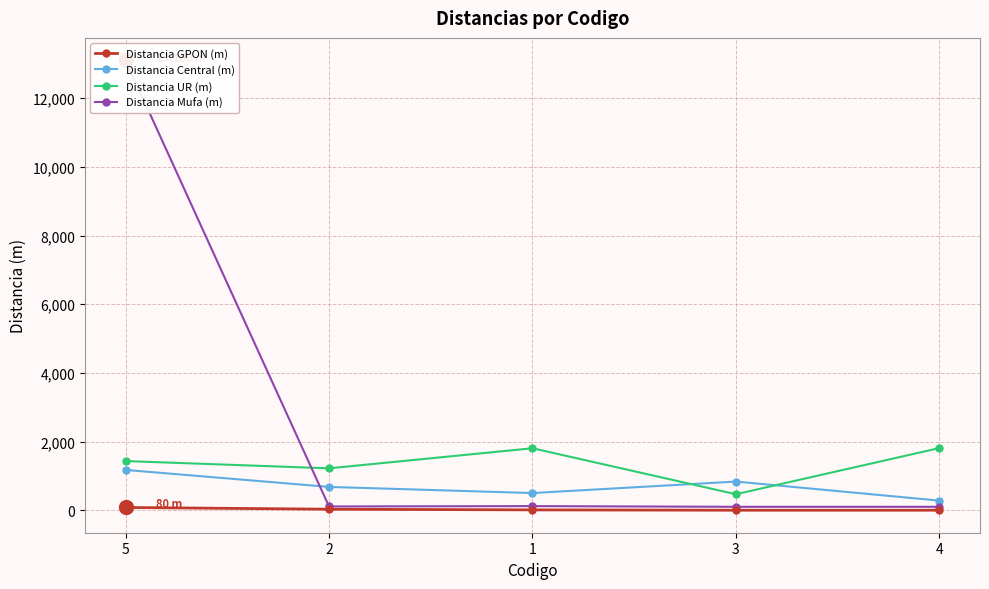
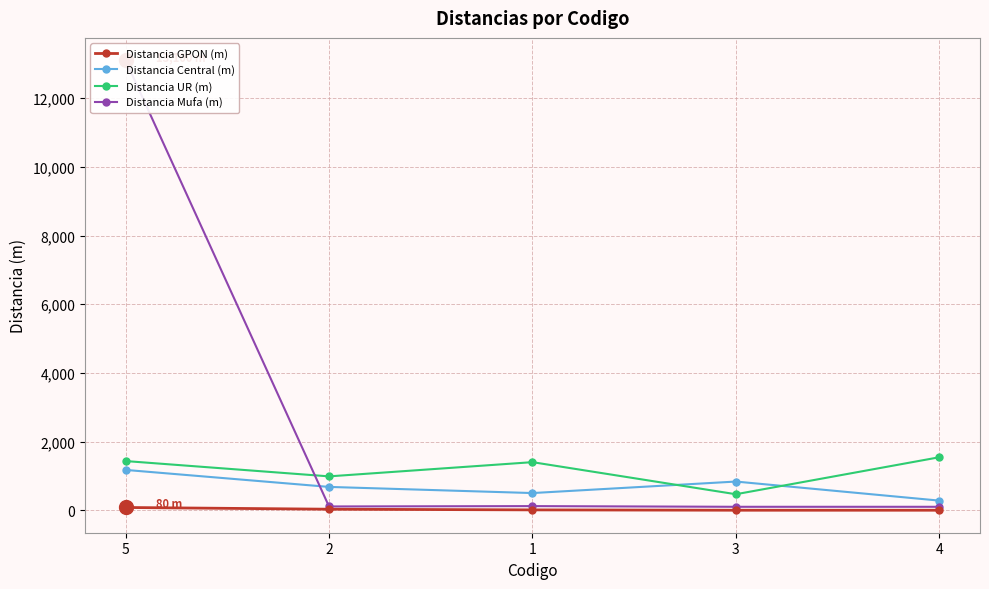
  {
    "Distancia Central (m)": {
      "5": "1,200",
      "2": "700",
      "1": "500",
      "3": "800",
      "4": "300"
    },
    "Distancia UR (m)": {
      "5": "1,400",
-     "2": "1,200",
-     "1": "1,800",
+     "2": "1,000",
+     "1": "1,400",
      "3": "500",
-     "4": "1,800"
+     "4": "1,500"
    },
    "Distancia Mufa (m)": {
      "2": "100",
      "1": "100",
      "3": "100",
      "4": "100"
    }
  }
